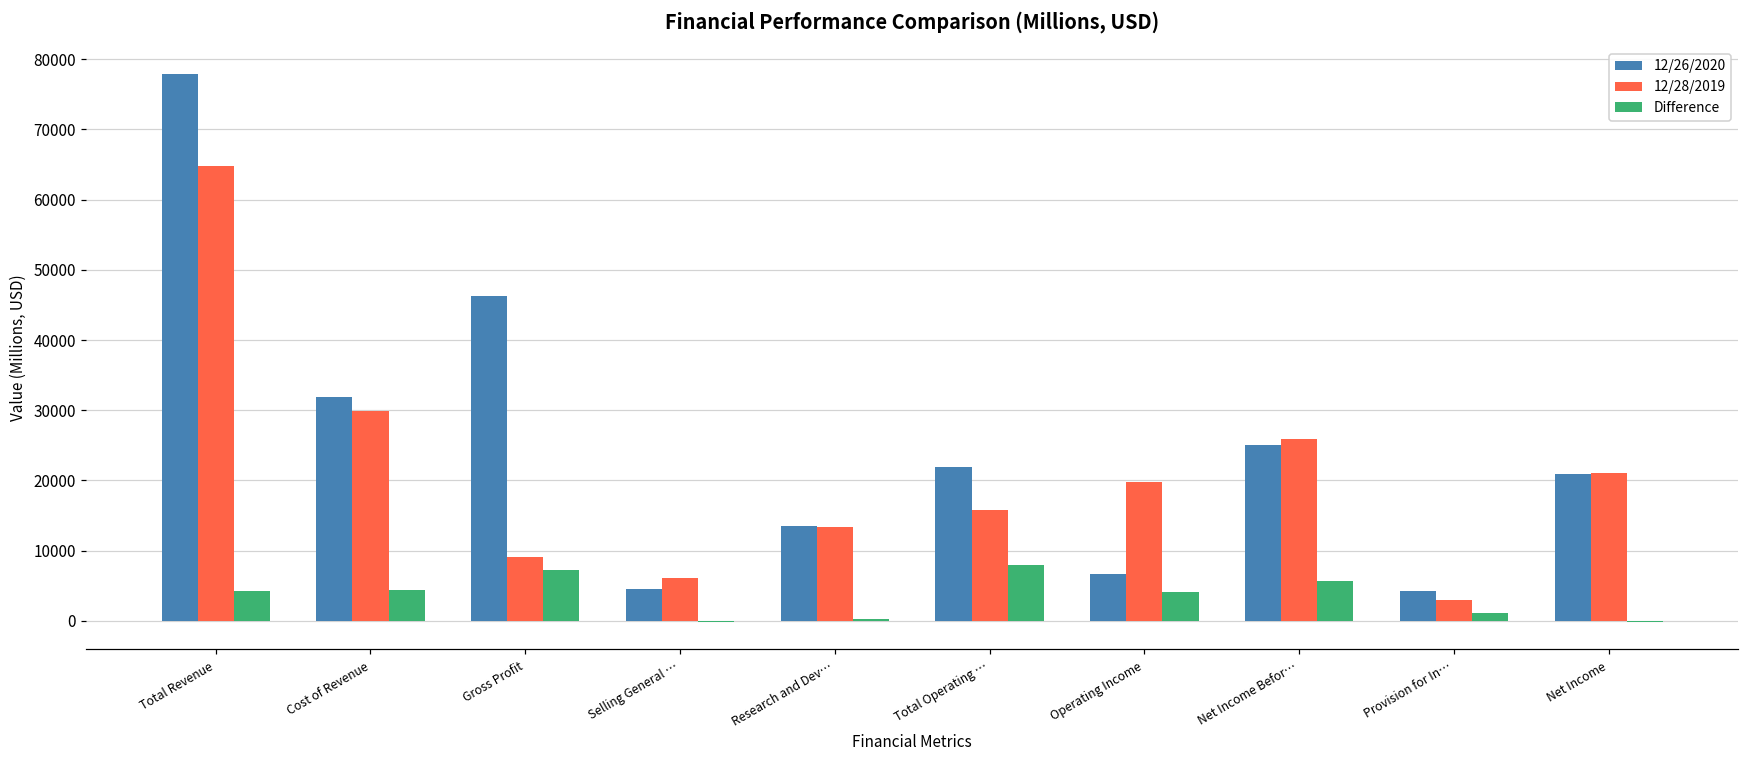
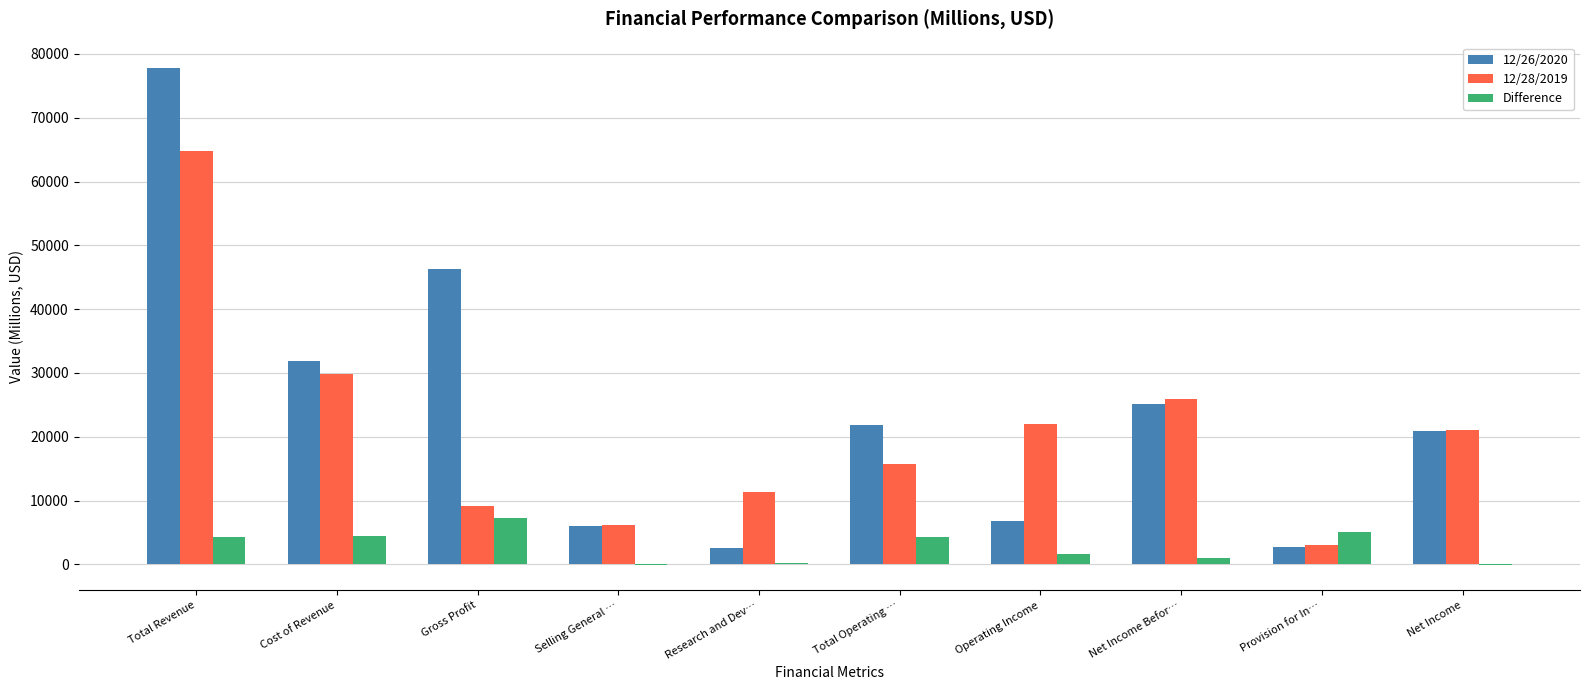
  {
    "12/26/2020": {
      "Total Revenue": 78000,
      "Cost of Revenue": 32000,
      "Gross Profit": 46000,
-     "Selling General …": 5000,
-     "Research and Dev…": 14000,
+     "Selling General …": 6000,
+     "Research and Dev…": 3000,
      "Total Operating …": 22000,
      "Operating Income": 7000,
      "Net Income Befor…": 25000,
-     "Provision for In…": 4000,
+     "Provision for In…": 3000,
      "Net Income": 21000
    },
    "12/28/2019": {
      "Total Revenue": 65000,
      "Cost of Revenue": 30000,
      "Gross Profit": 9000,
      "Selling General …": 6000,
-     "Research and Dev…": 13000,
+     "Research and Dev…": 11000,
      "Total Operating …": 16000,
-     "Operating Income": 20000,
+     "Operating Income": 22000,
      "Net Income Befor…": 26000,
      "Provision for In…": 3000,
      "Net Income": 21000
    },
    "Difference": {
      "Total Revenue": 4000,
      "Cost of Revenue": 4000,
      "Gross Profit": 7000,
-     "Total Operating …": 8000,
-     "Operating Income": 4000,
-     "Net Income Befor…": 6000,
-     "Provision for In…": 1000
+     "Total Operating …": 4000,
+     "Operating Income": 2000,
+     "Net Income Befor…": 1000,
+     "Provision for In…": 5000
    }
  }
